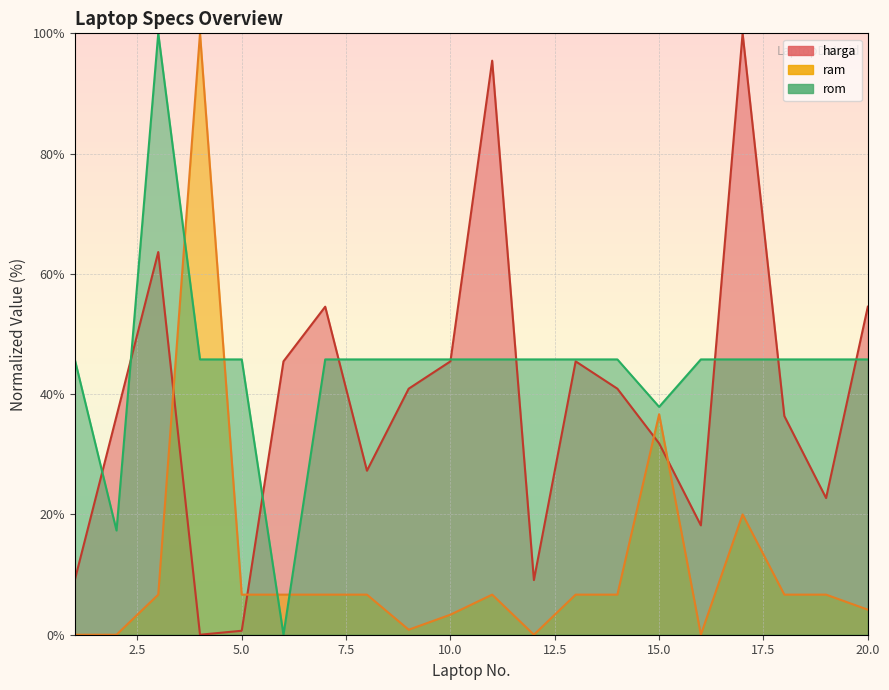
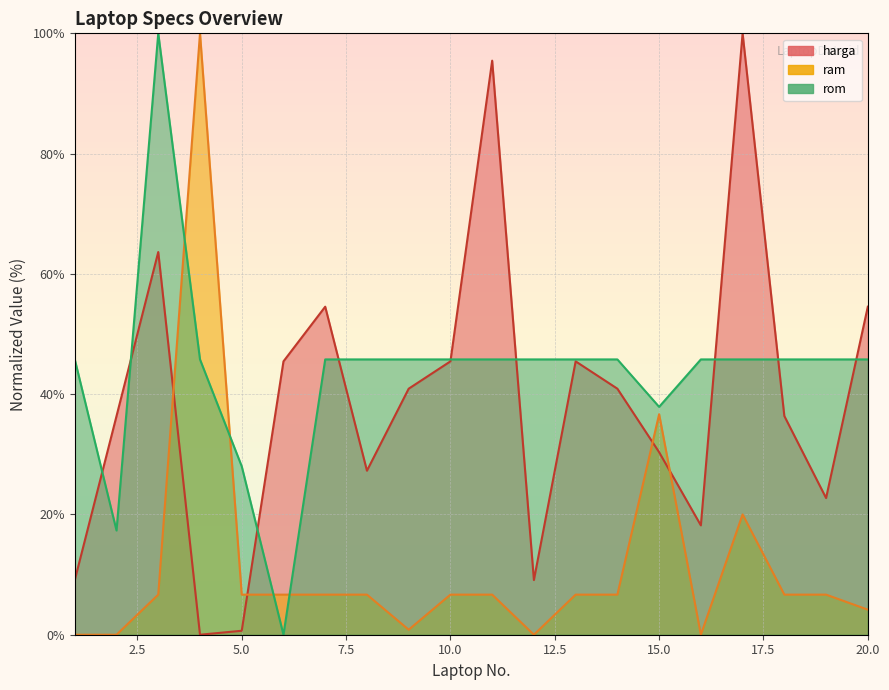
  {
    "harga": {
      "5.0": "1%",
-     "15.0": "32%",
+     "15.0": "30%",
      "20.0": "55%"
    },
    "ram": {
      "5.0": "7%",
-     "10.0": "3%",
+     "10.0": "7%",
      "15.0": "37%",
      "20.0": "4%"
    },
    "rom": {
-     "5.0": "46%",
+     "5.0": "28%",
      "15.0": "38%",
      "20.0": "46%"
    }
  }
